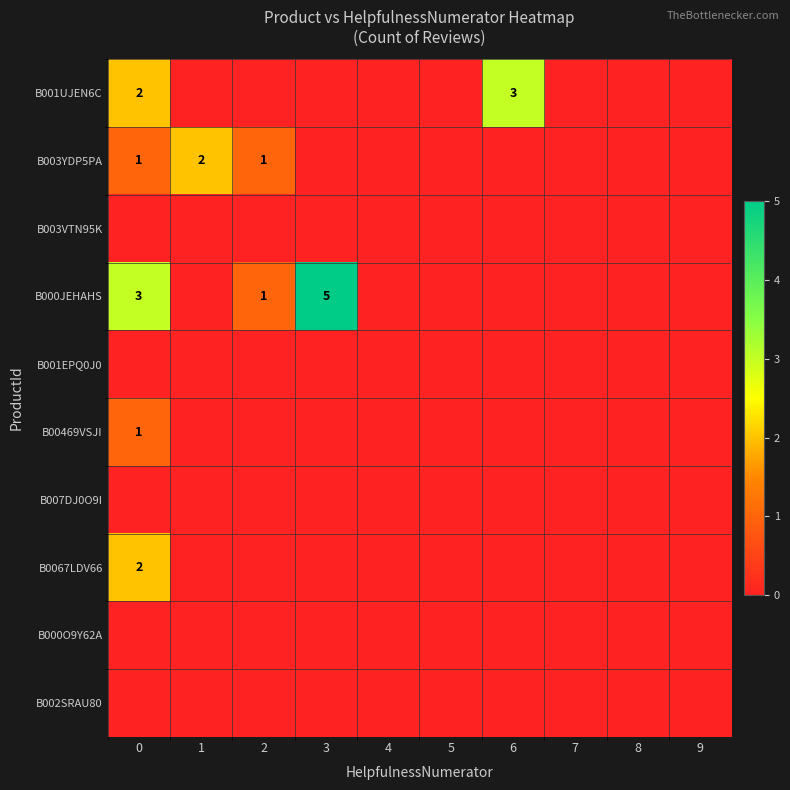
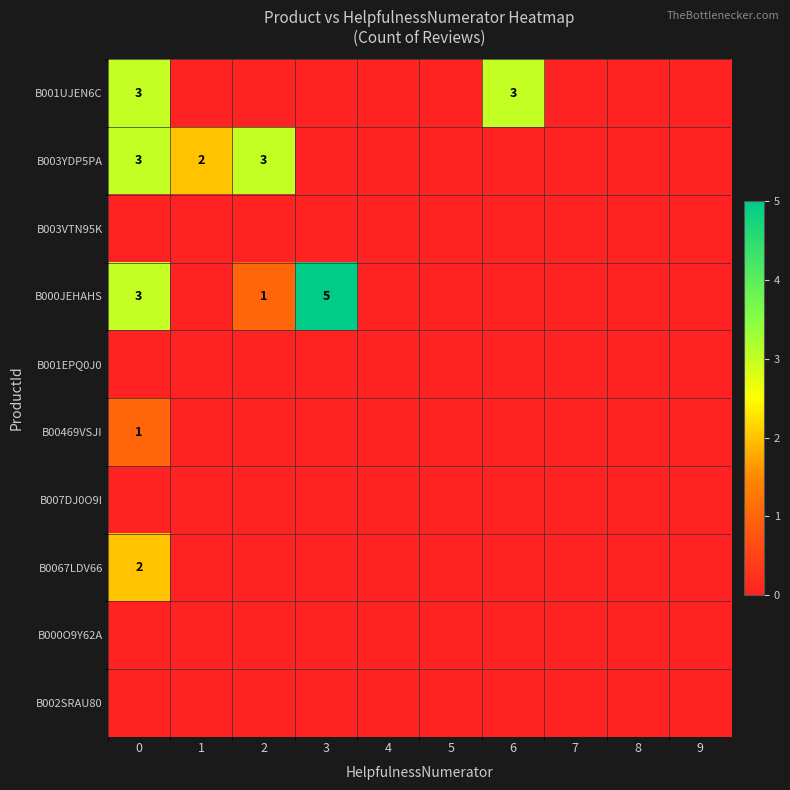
  {
    "B001UJEN6C": {
-     "0": 2,
+     "0": 3,
      "6": 3
    },
    "B003YDP5PA": {
-     "0": 1,
+     "0": 3,
      "1": 2,
-     "2": 1
+     "2": 3
    },
    "B000JEHAHS": {
      "0": 3,
      "2": 1,
      "3": 5
    },
    "B00469VSJI": {
      "0": 1
    },
    "B0067LDV66": {
      "0": 2
    }
  }
